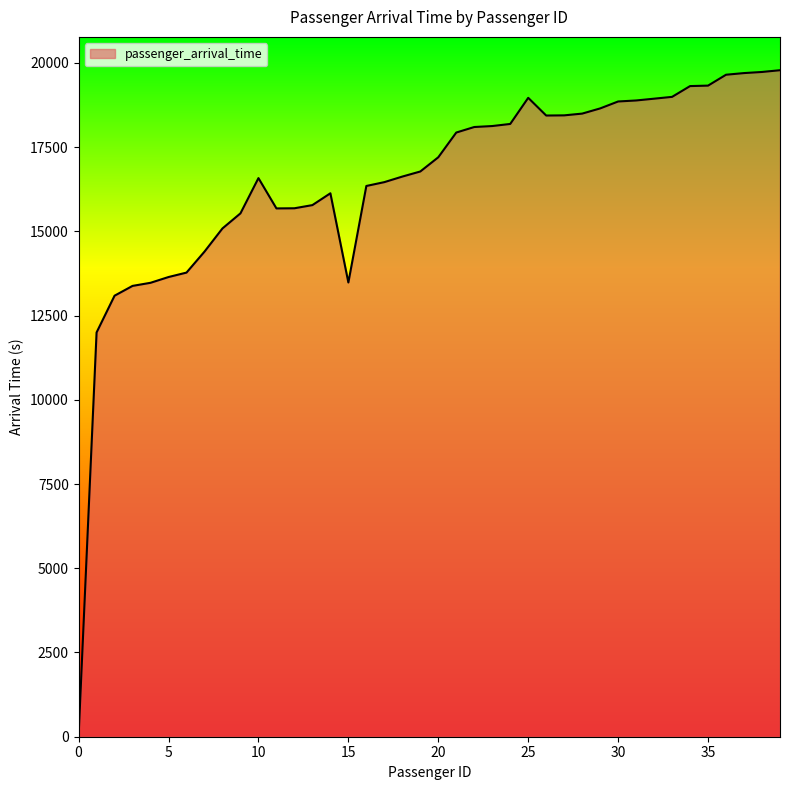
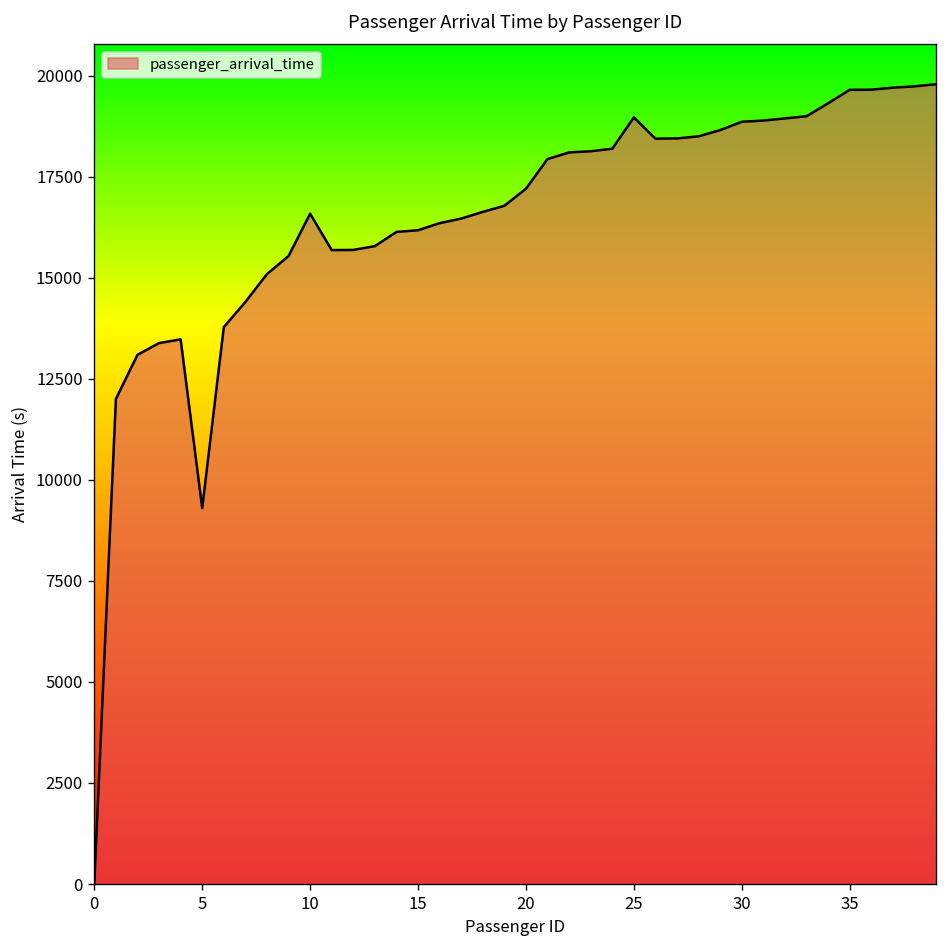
  {
    "0": 0,
-   "5": 13600,
+   "5": 9300,
    "10": 16600,
-   "15": 13500,
+   "15": 16200,
    "20": 17200,
    "25": 19000,
    "30": 18900,
-   "35": 19300
+   "35": 19600
  }
